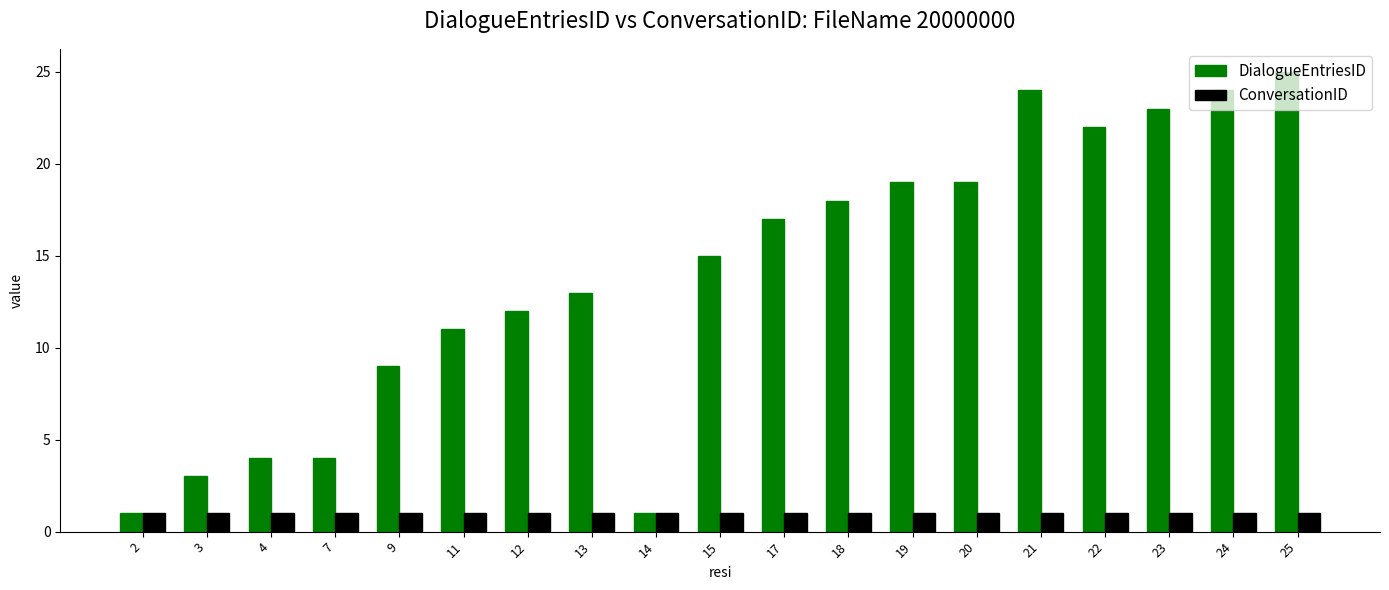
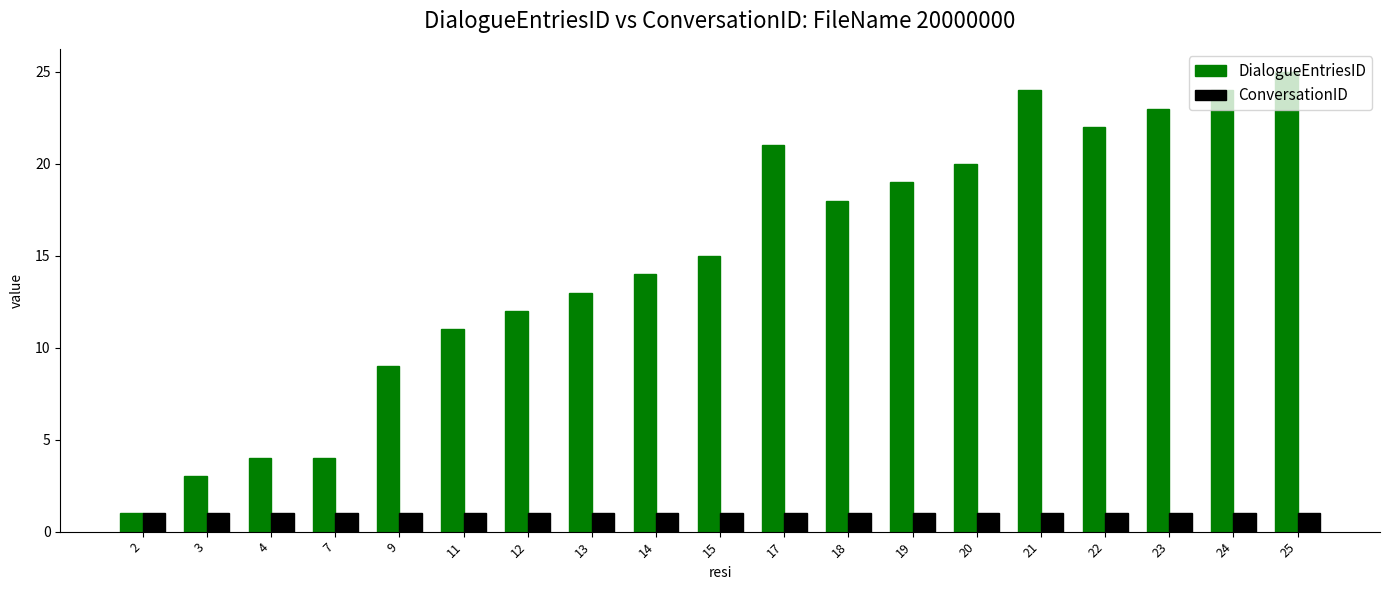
  {
    "DialogueEntriesID": {
      "2": 1,
      "3": 3,
      "4": 4,
      "7": 4,
      "9": 9,
      "11": 11,
      "12": 12,
      "13": 13,
-     "14": 1,
+     "14": 14,
      "15": 15,
-     "17": 17,
+     "17": 21,
      "18": 18,
      "19": 19,
-     "20": 19,
+     "20": 20,
      "21": 24,
      "22": 22,
      "23": 23
    },
    "ConversationID": {
      "2": 1,
      "3": 1,
      "4": 1,
      "7": 1,
      "9": 1,
      "11": 1,
      "12": 1,
      "13": 1,
      "14": 1,
      "15": 1,
      "17": 1,
      "18": 1,
      "19": 1,
      "20": 1,
      "21": 1,
      "22": 1,
      "23": 1,
      "24": 1,
      "25": 1
    }
  }
